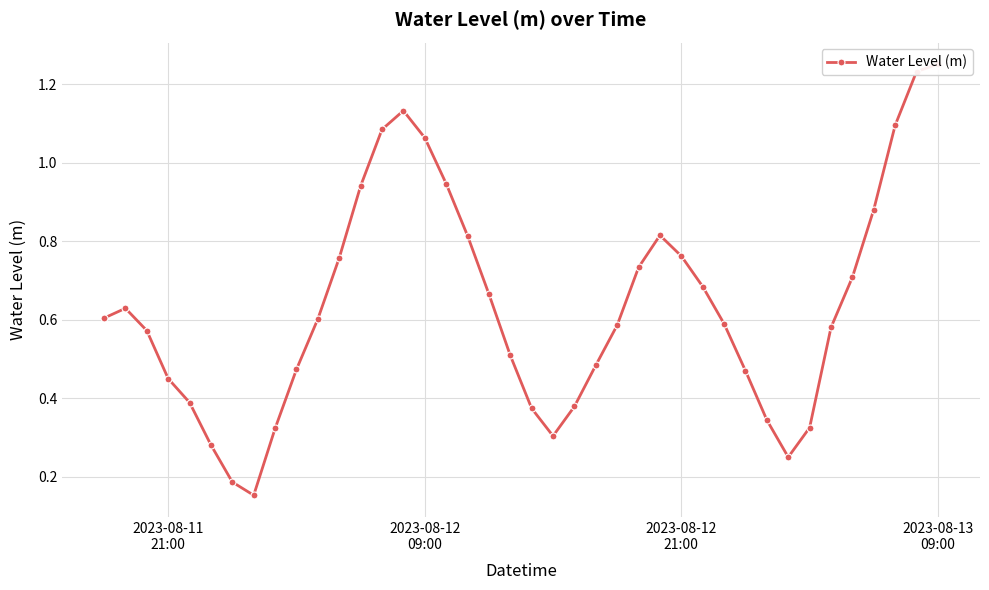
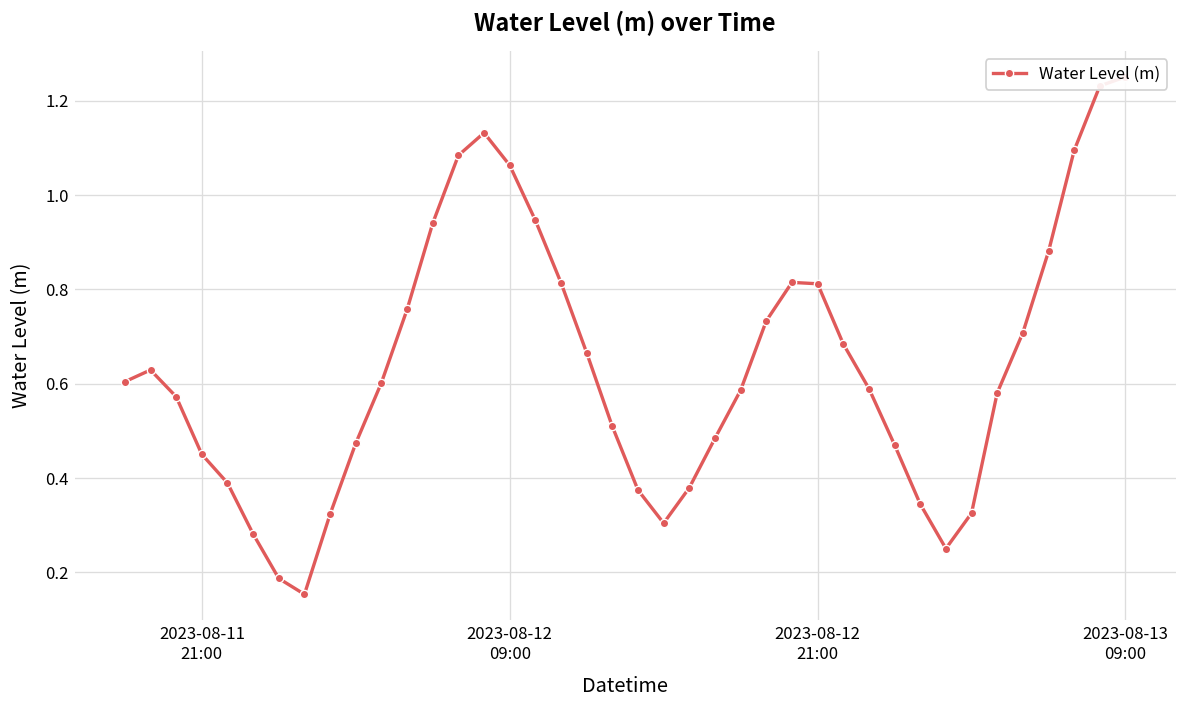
  {
    "2023-08-11 21:00": 0.45,
    "2023-08-12 09:00": 1.06,
-   "2023-08-12 21:00": 0.76
+   "2023-08-12 21:00": 0.81
  }
